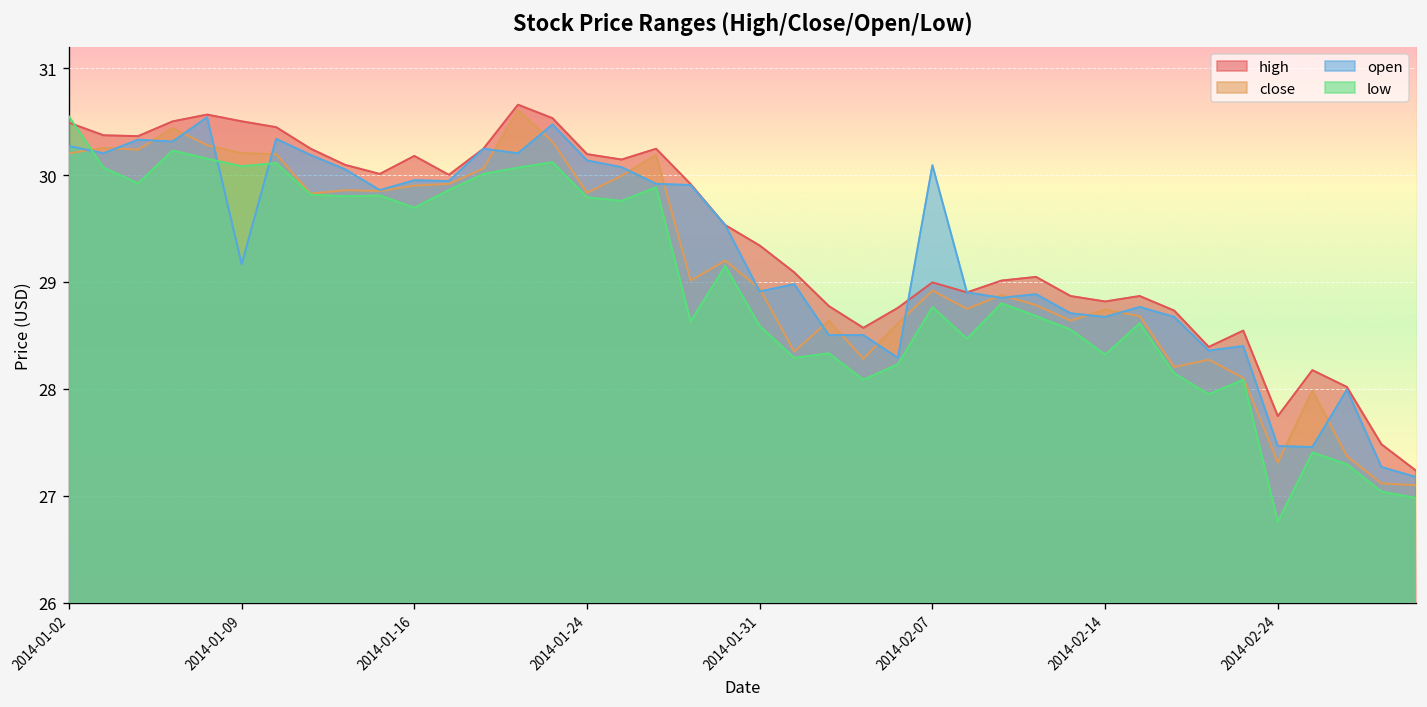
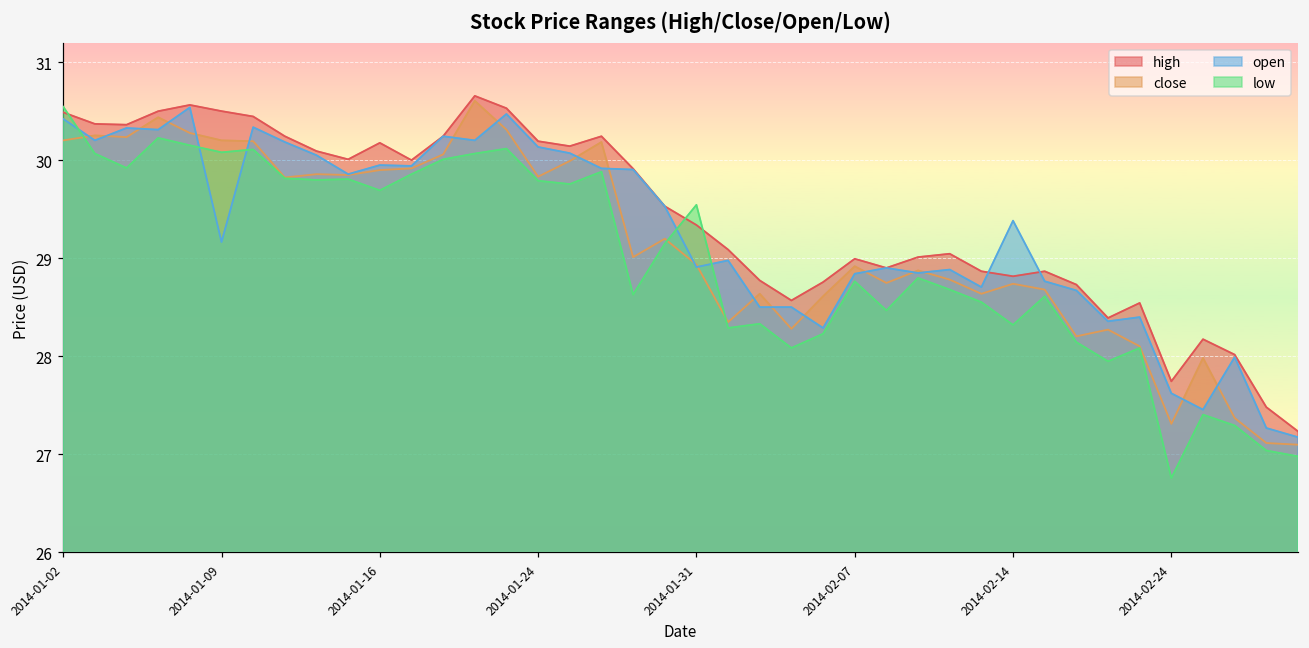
  {
    "open": {
-     "2014-01-02": 30.3,
+     "2014-01-02": 30.4,
      "2014-01-09": 29.2,
      "2014-01-16": 30.0,
      "2014-01-24": 30.1,
-     "2014-02-07": 30.1,
-     "2014-02-14": 28.7,
-     "2014-02-24": 27.5
+     "2014-02-07": 28.8,
+     "2014-02-14": 29.4,
+     "2014-02-24": 27.6
    },
    "low": {
      "2014-01-02": 30.5,
      "2014-01-09": 30.1,
      "2014-01-16": 29.7,
      "2014-01-24": 29.8,
-     "2014-01-31": 28.6,
+     "2014-01-31": 29.5,
      "2014-02-07": 28.8,
      "2014-02-14": 28.3,
      "2014-02-24": 26.8
    }
  }
